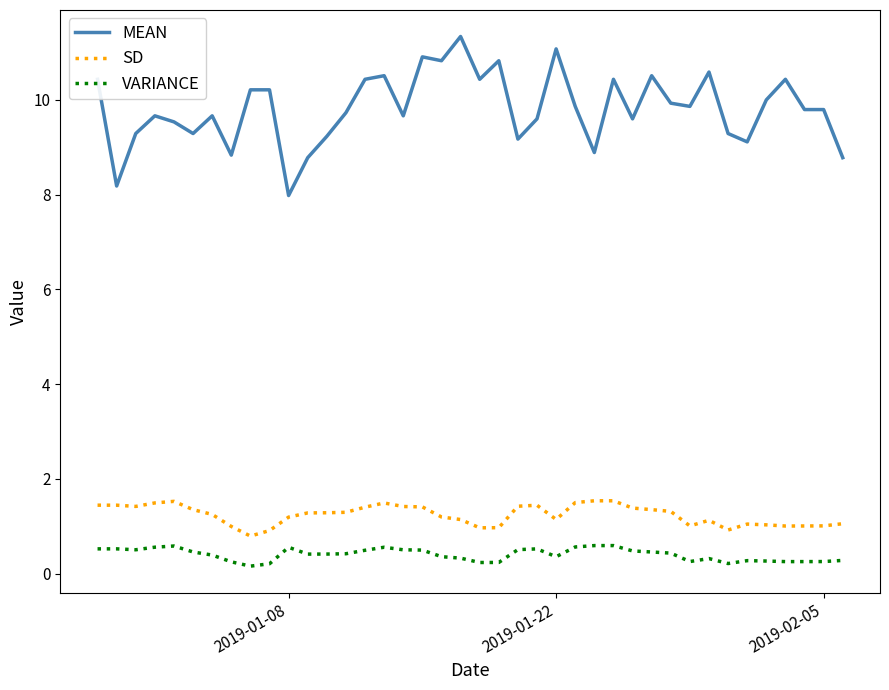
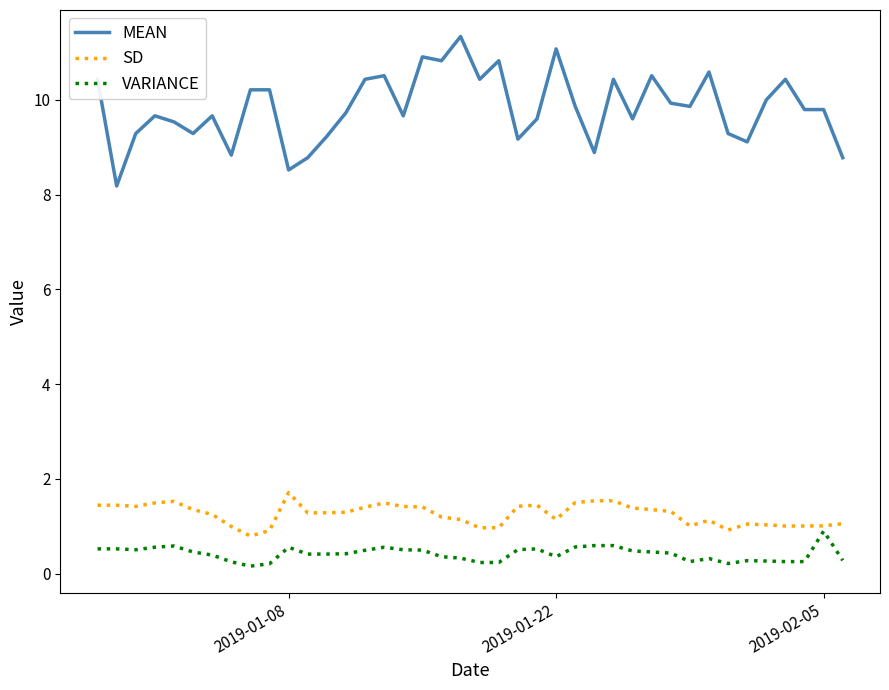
  {
    "MEAN": {
-     "2019-01-08": 8.0,
+     "2019-01-08": 8.5,
      "2019-01-22": 11.1,
      "2019-02-05": 9.8
    },
    "SD": {
-     "2019-01-08": 1.2,
+     "2019-01-08": 1.7,
      "2019-01-22": 1.1,
      "2019-02-05": 1.0
    },
    "VARIANCE": {
      "2019-01-08": 0.6,
      "2019-01-22": 0.4,
-     "2019-02-05": 0.3
+     "2019-02-05": 0.9
    }
  }
